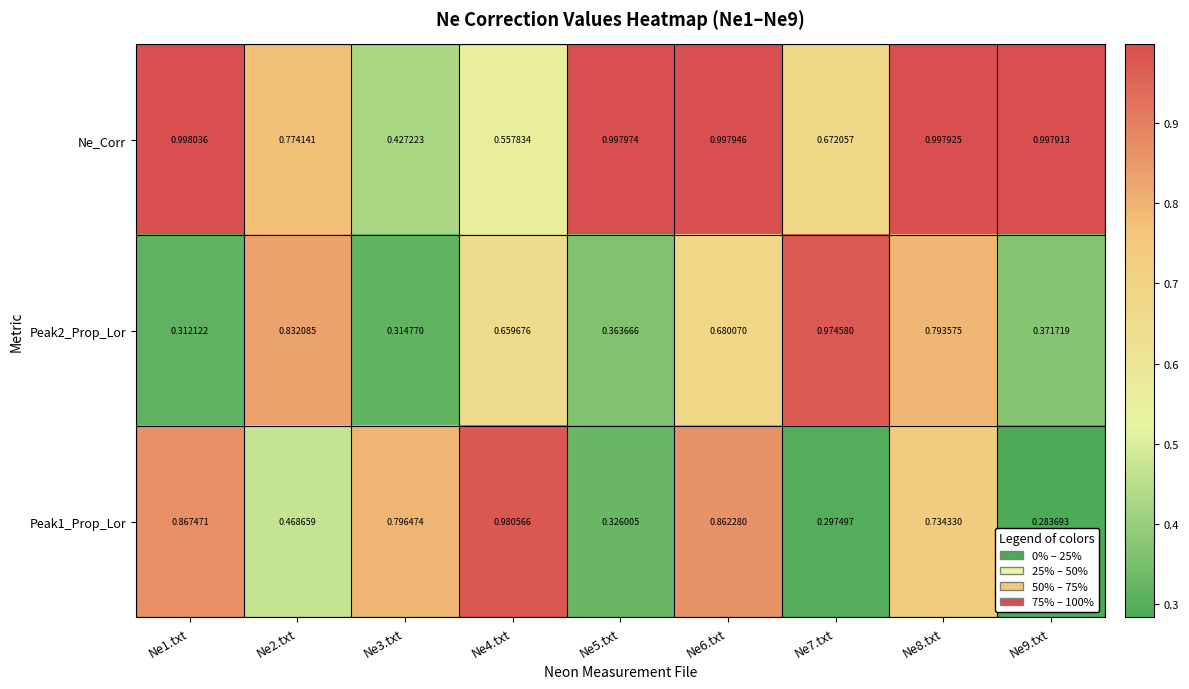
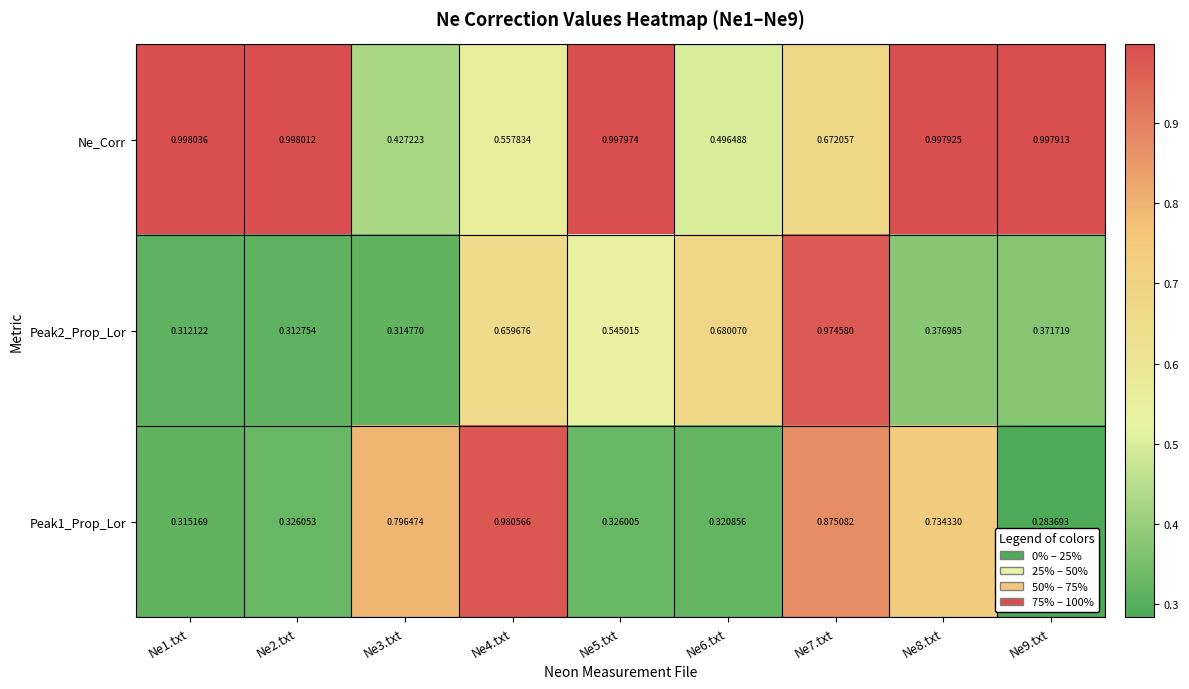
  {
    "Ne_Corr": {
      "Ne1.txt": 0.998036,
-     "Ne2.txt": 0.774141,
+     "Ne2.txt": 0.998012,
      "Ne3.txt": 0.427223,
      "Ne4.txt": 0.557834,
      "Ne5.txt": 0.997974,
-     "Ne6.txt": 0.997946,
+     "Ne6.txt": 0.496488,
      "Ne7.txt": 0.672057,
      "Ne8.txt": 0.997925,
      "Ne9.txt": 0.997913
    },
    "Peak2_Prop_Lor": {
      "Ne1.txt": 0.312122,
-     "Ne2.txt": 0.832085,
+     "Ne2.txt": 0.312754,
      "Ne3.txt": 0.314770,
      "Ne4.txt": 0.659676,
-     "Ne5.txt": 0.363666,
+     "Ne5.txt": 0.545015,
      "Ne6.txt": 0.680070,
      "Ne7.txt": 0.974580,
-     "Ne8.txt": 0.793575,
+     "Ne8.txt": 0.376985,
      "Ne9.txt": 0.371719
    },
    "Peak1_Prop_Lor": {
-     "Ne1.txt": 0.867471,
-     "Ne2.txt": 0.468659,
+     "Ne1.txt": 0.315169,
+     "Ne2.txt": 0.326053,
      "Ne3.txt": 0.796474,
      "Ne4.txt": 0.980566,
      "Ne5.txt": 0.326005,
-     "Ne6.txt": 0.862280,
-     "Ne7.txt": 0.297497,
+     "Ne6.txt": 0.320856,
+     "Ne7.txt": 0.875082,
      "Ne8.txt": 0.734330,
      "Ne9.txt": 0.283693
    }
  }
